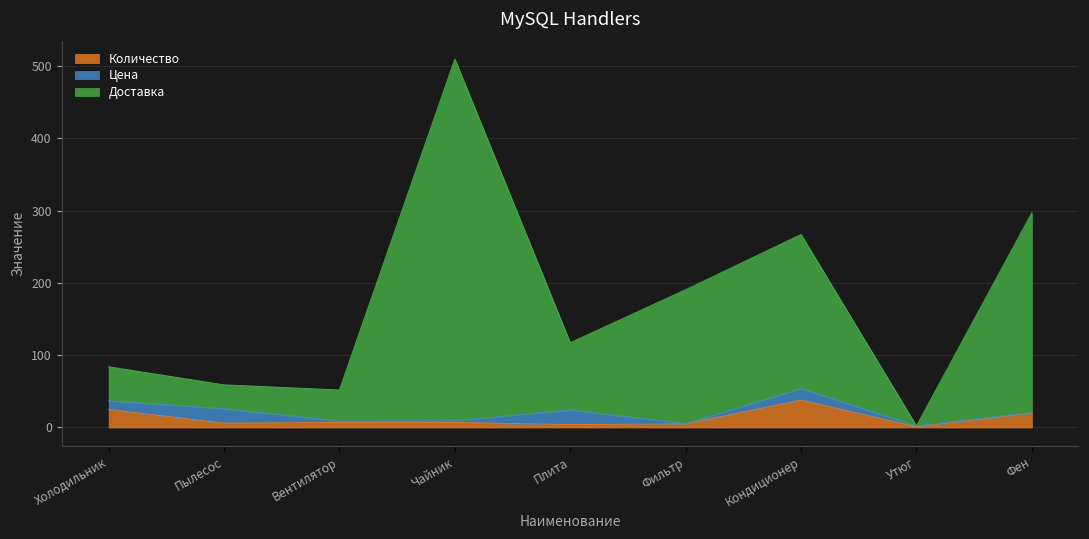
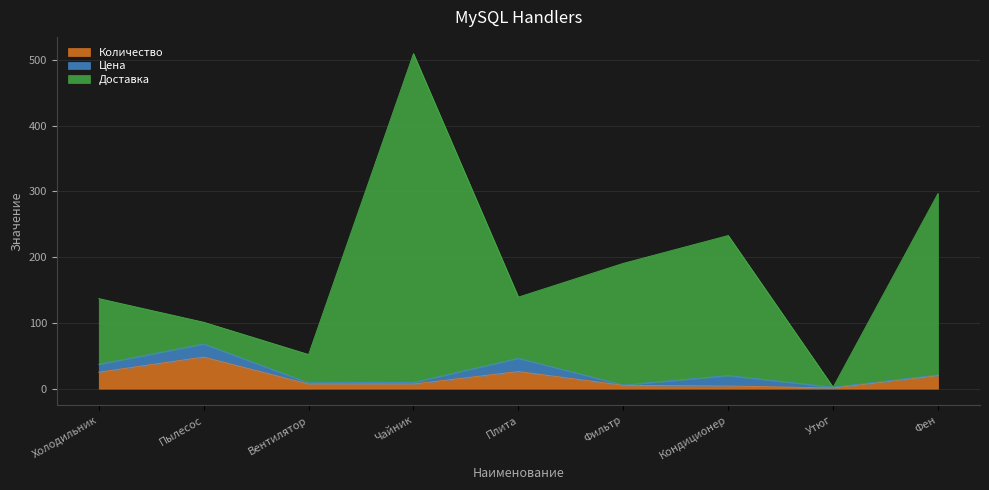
  {
    "Количество": {
      "Холодильник": 30,
-     "Пылесос": 10,
-     "Плита": 0,
-     "Кондиционер": 40
+     "Пылесос": 50,
+     "Плита": 30,
+     "Кондиционер": 0
    },
    "Цена": {
      "Холодильник": 10,
      "Пылесос": 20,
      "Плита": 20,
      "Кондиционер": 20
    },
    "Доставка": {
-     "Холодильник": 50,
+     "Холодильник": 100,
      "Пылесос": 30,
      "Вентилятор": 40,
      "Чайник": 500,
      "Плита": 90,
      "Фильтр": 190,
      "Кондиционер": 210,
      "Фен": 280
    }
  }
